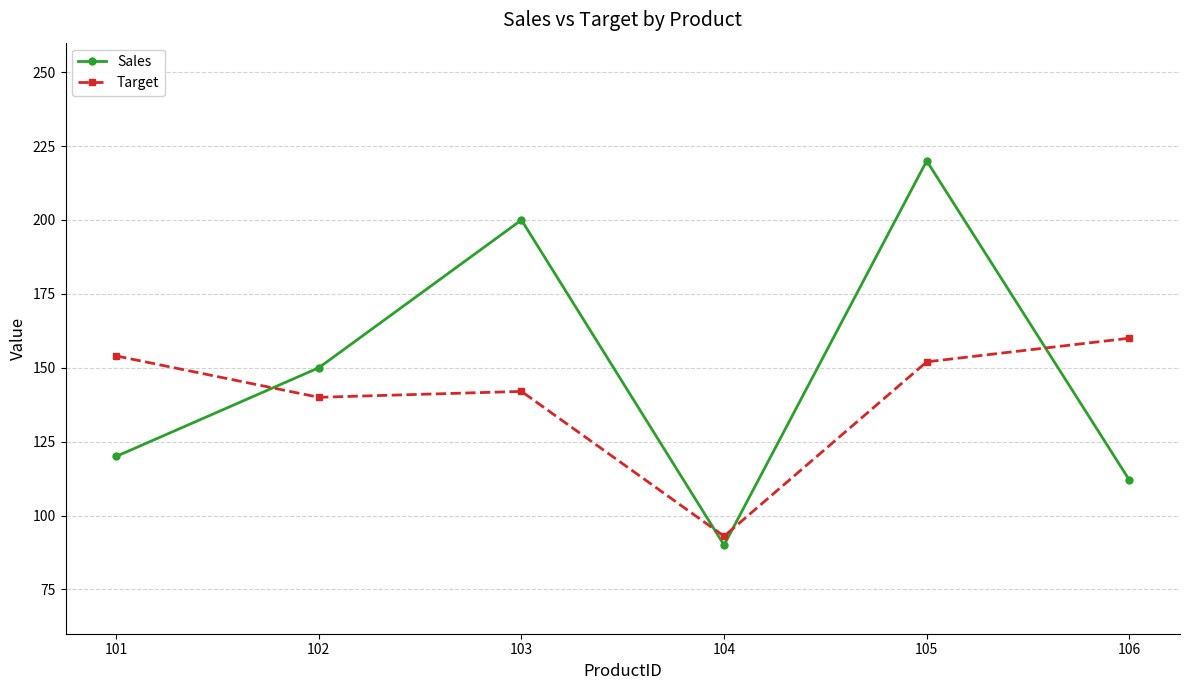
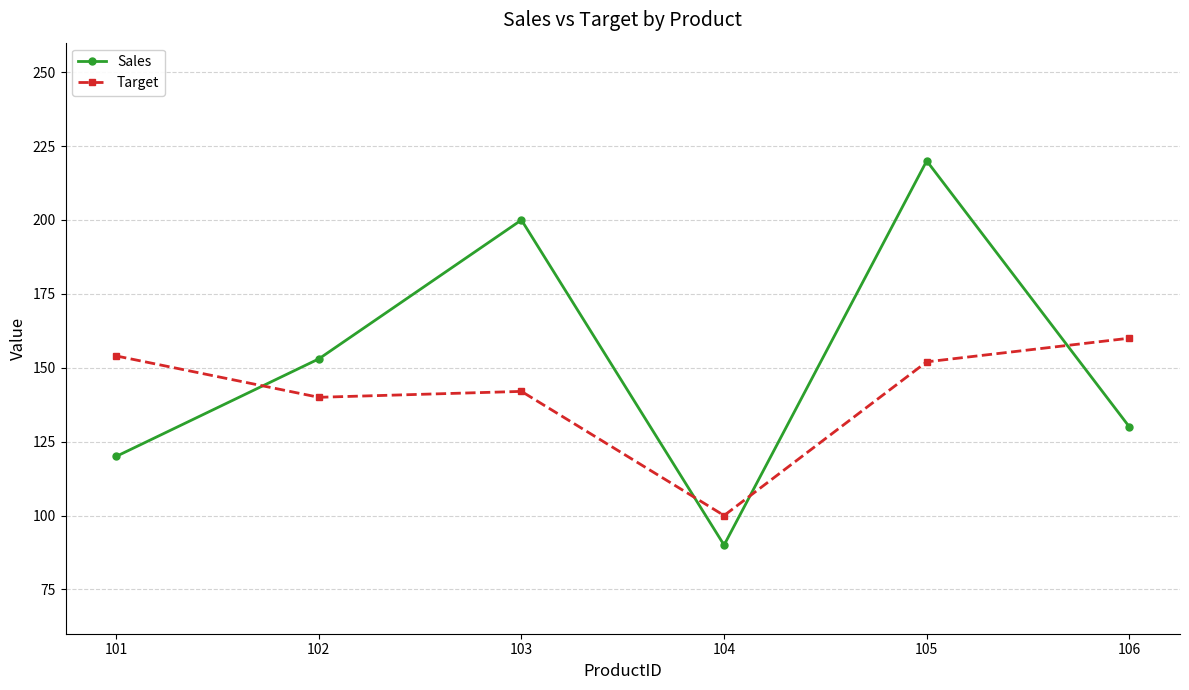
  {
    "Sales": {
      "101": 120,
-     "102": 150,
+     "102": 153,
      "103": 200,
      "104": 90,
      "105": 220,
-     "106": 112
+     "106": 130
    },
    "Target": {
      "101": 154,
      "102": 140,
      "103": 142,
-     "104": 93,
+     "104": 100,
      "105": 152,
      "106": 160
    }
  }
